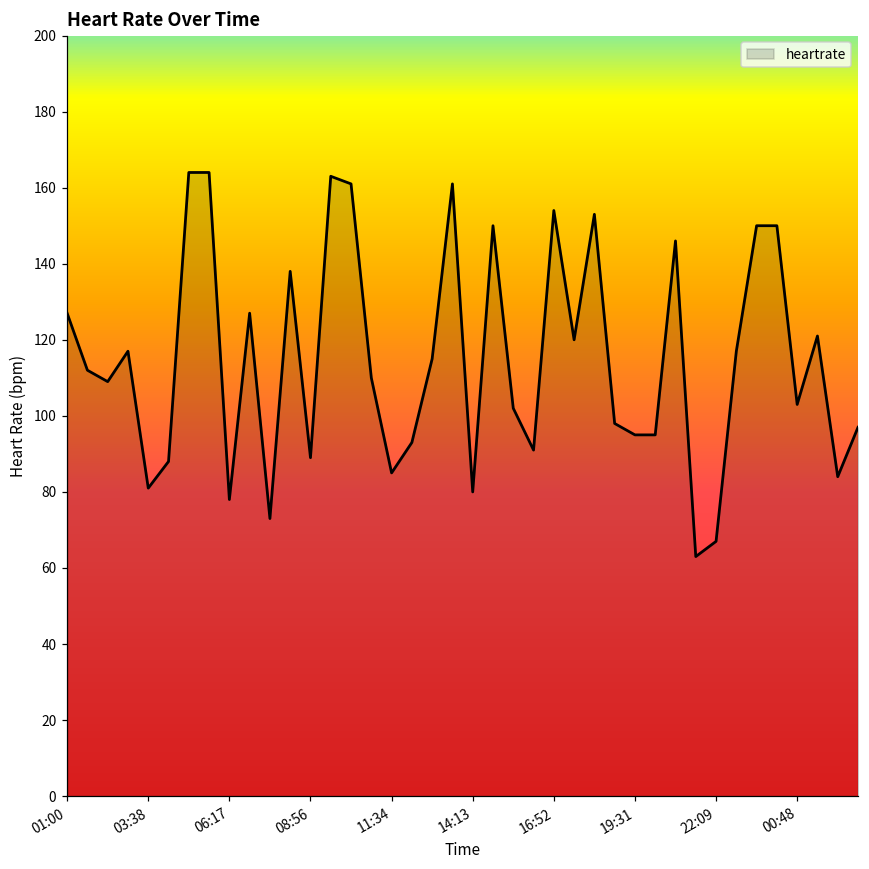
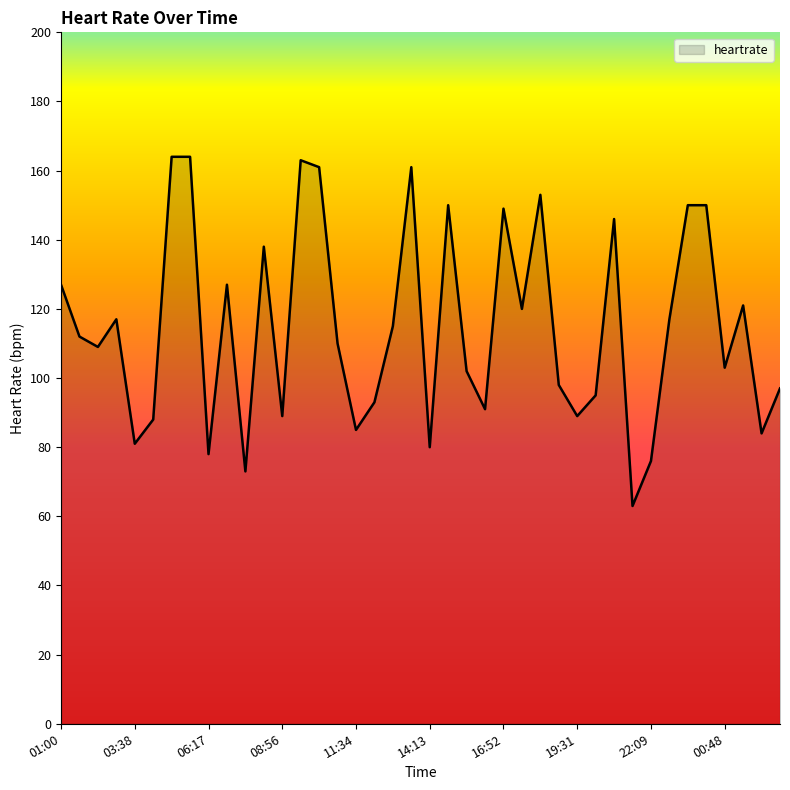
  {
    "01:00": 127,
    "03:38": 81,
    "06:17": 78,
    "08:56": 89,
    "11:34": 85,
    "14:13": 80,
-   "16:52": 154,
-   "19:31": 95,
-   "22:09": 67,
+   "16:52": 149,
+   "19:31": 89,
+   "22:09": 76,
    "00:48": 103
  }
